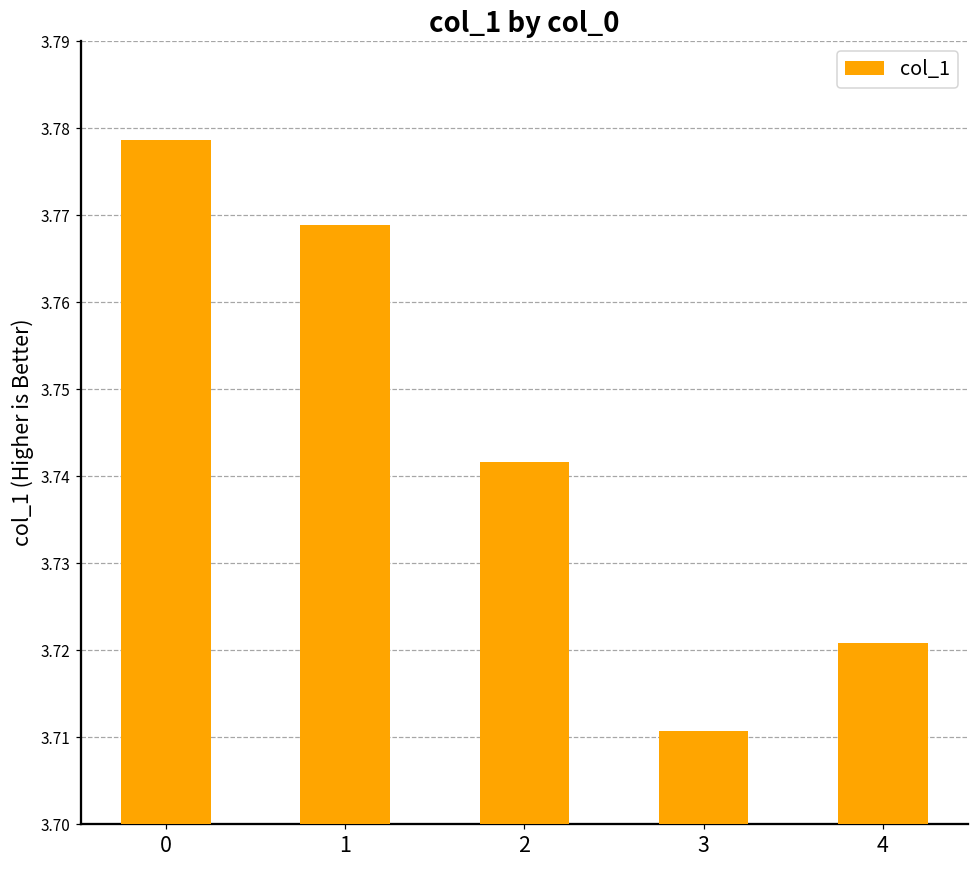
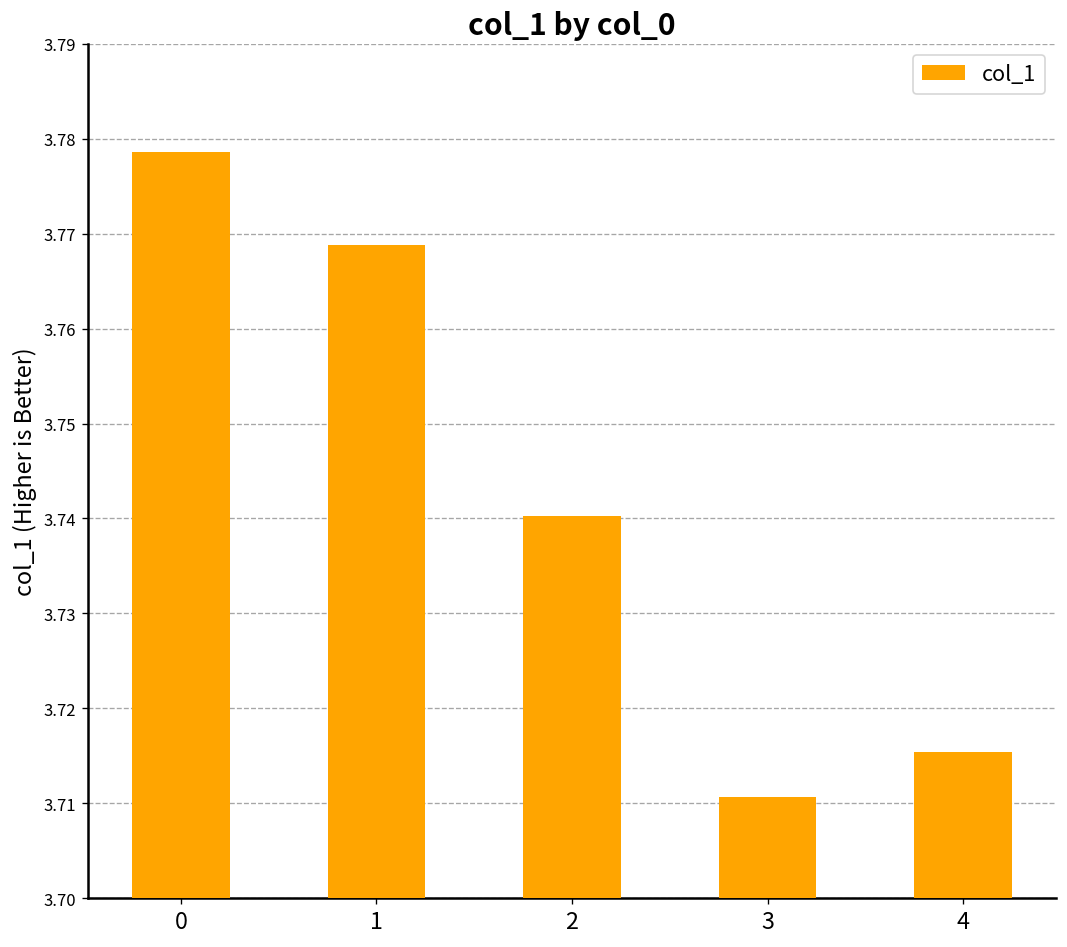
  {
    "0": 3.779,
    "1": 3.769,
-   "2": 3.742,
+   "2": 3.740,
    "3": 3.711,
-   "4": 3.721
+   "4": 3.715
  }
